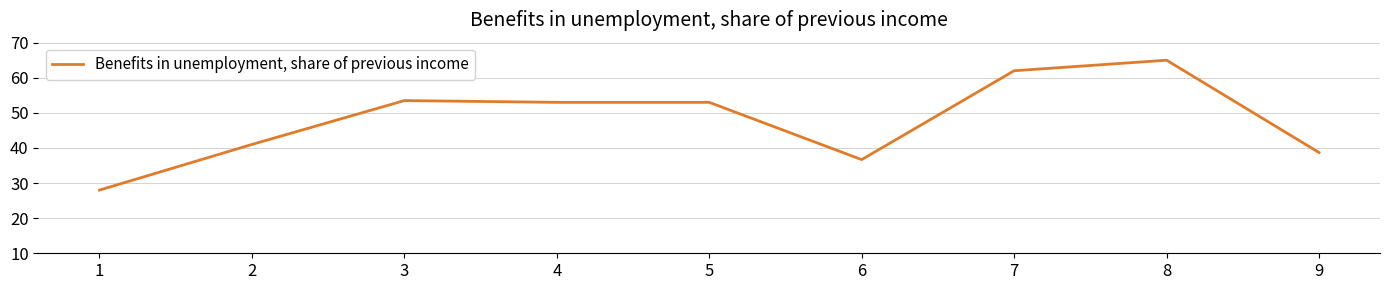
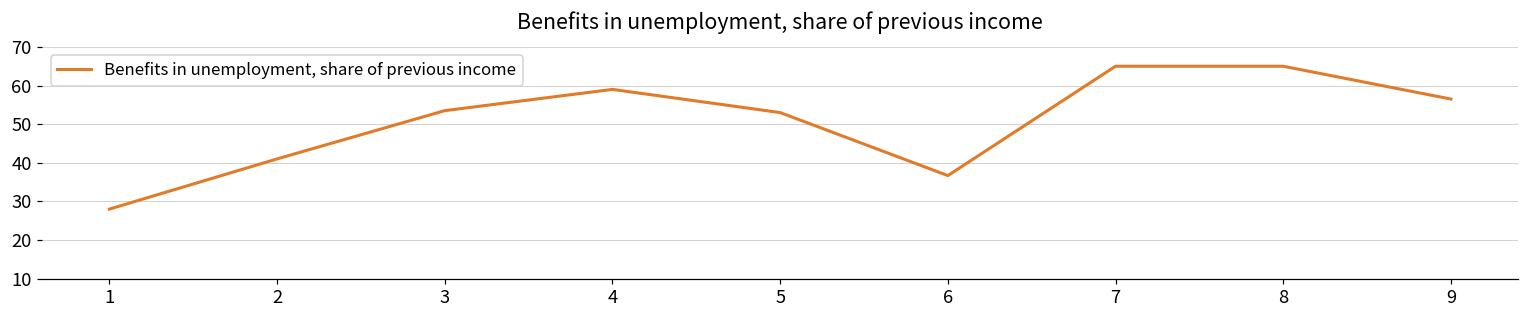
  {
    "1": 28,
    "2": 41,
    "3": 54,
-   "4": 53,
+   "4": 59,
    "5": 53,
    "6": 37,
-   "7": 62,
+   "7": 65,
    "8": 65,
-   "9": 39
+   "9": 57
  }
